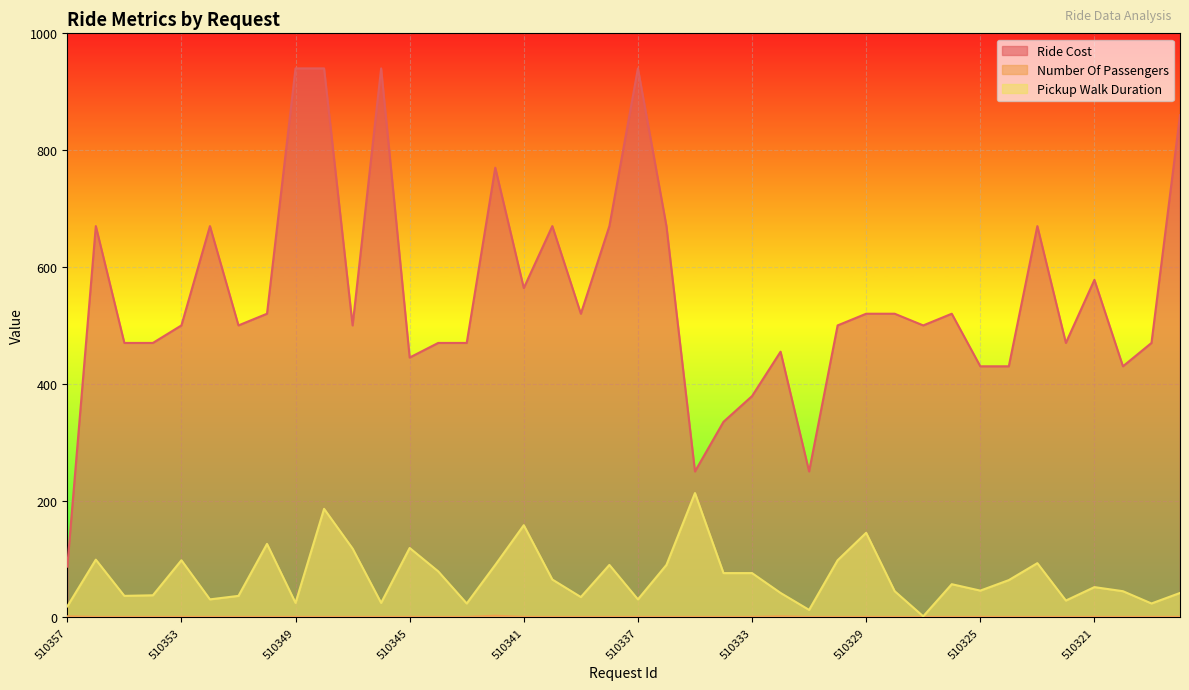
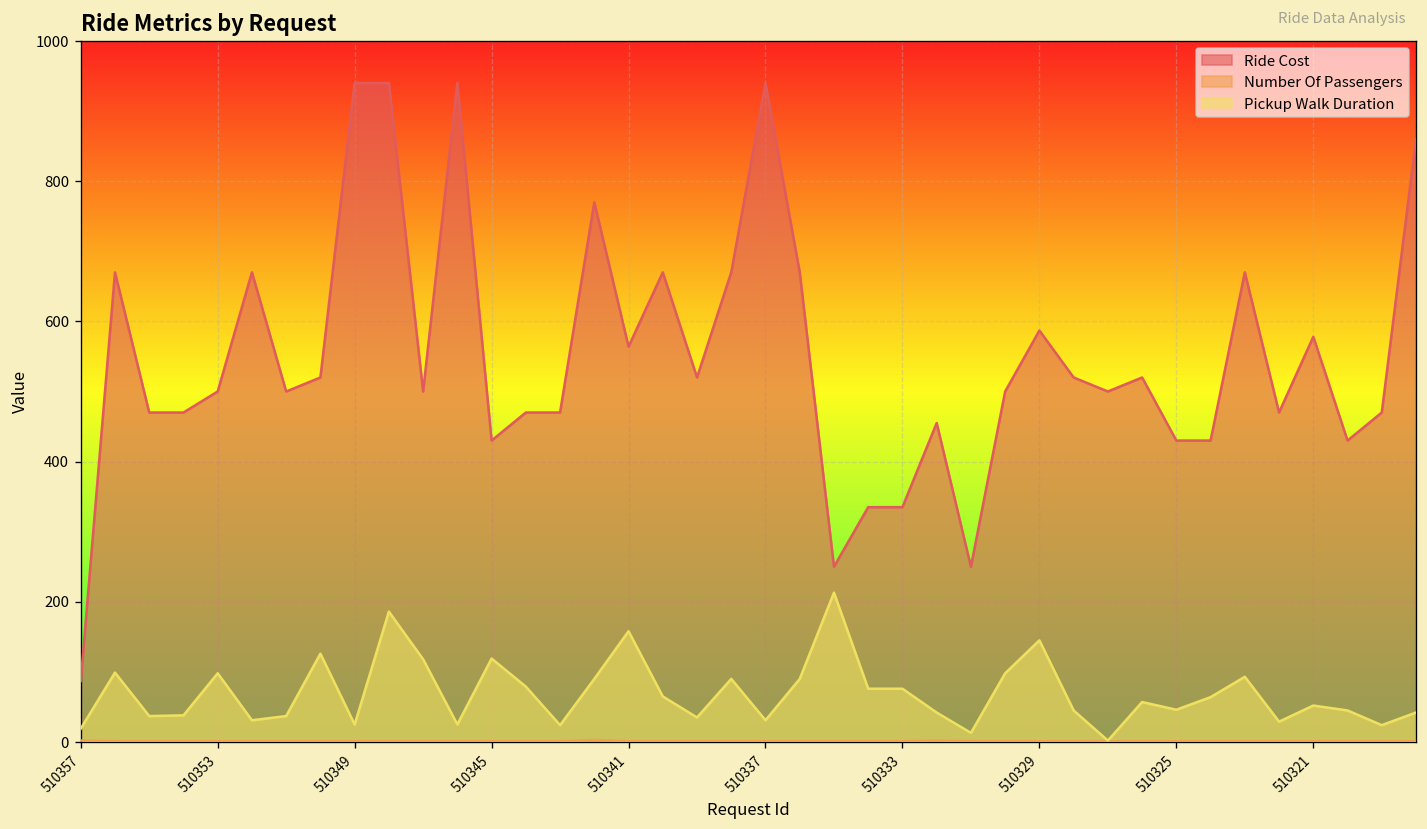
  {
    "Ride Cost": {
      "510357": 90,
      "510353": 500,
      "510349": 940,
-     "510345": 450,
+     "510345": 430,
      "510341": 560,
      "510337": 940,
-     "510333": 380,
-     "510329": 520,
+     "510333": 340,
+     "510329": 590,
      "510325": 430,
      "510321": 580
    }
  }
